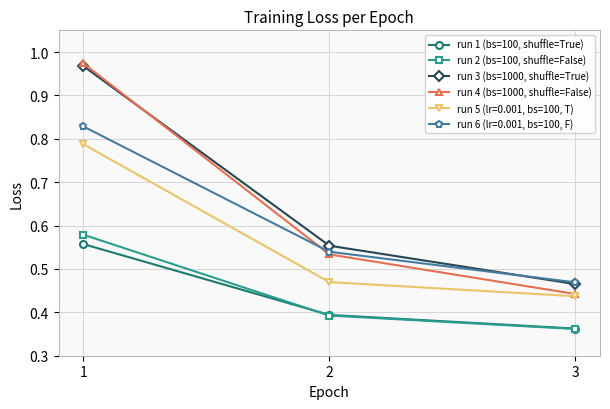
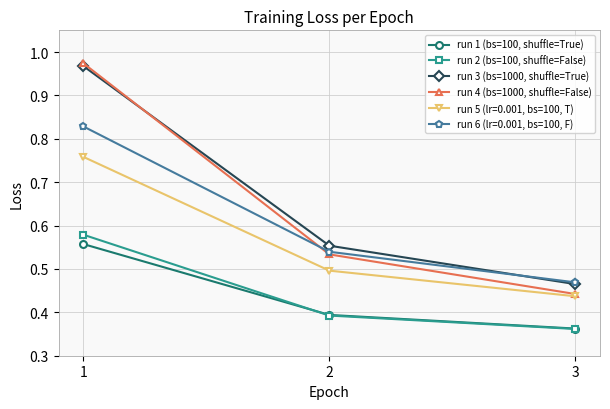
  {
    "run 4 (bs=1000, shuffle=False)": {
      "1": 0.97,
      "2": 0.53
    },
    "run 5 (lr=0.001, bs=100, T)": {
-     "1": 0.79,
-     "2": 0.47
+     "1": 0.76,
+     "2": 0.50
    }
  }
